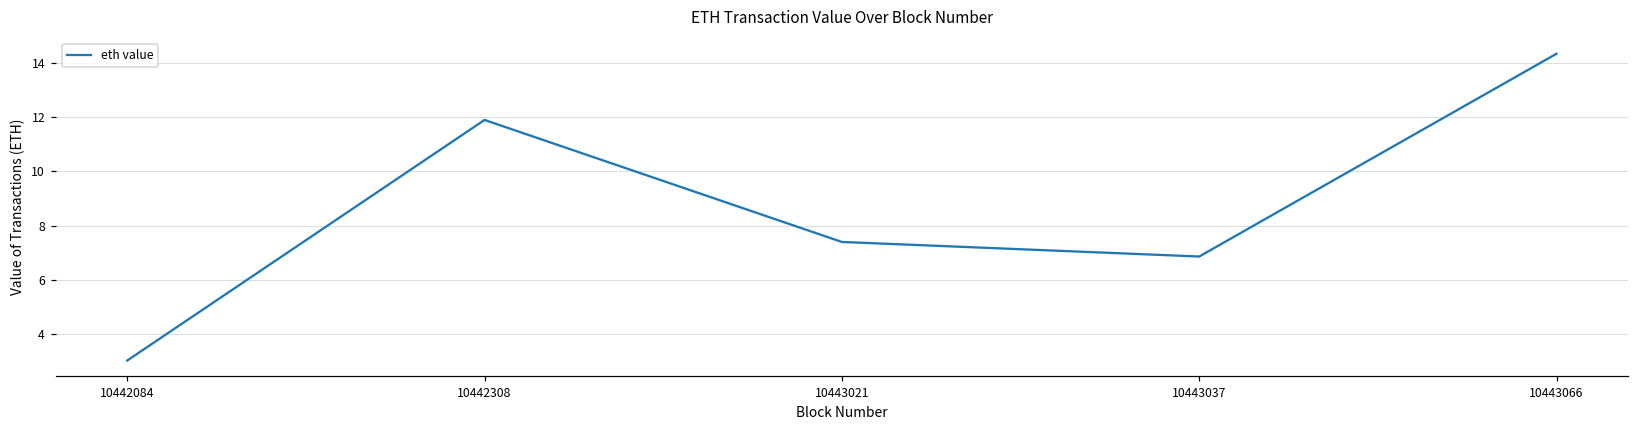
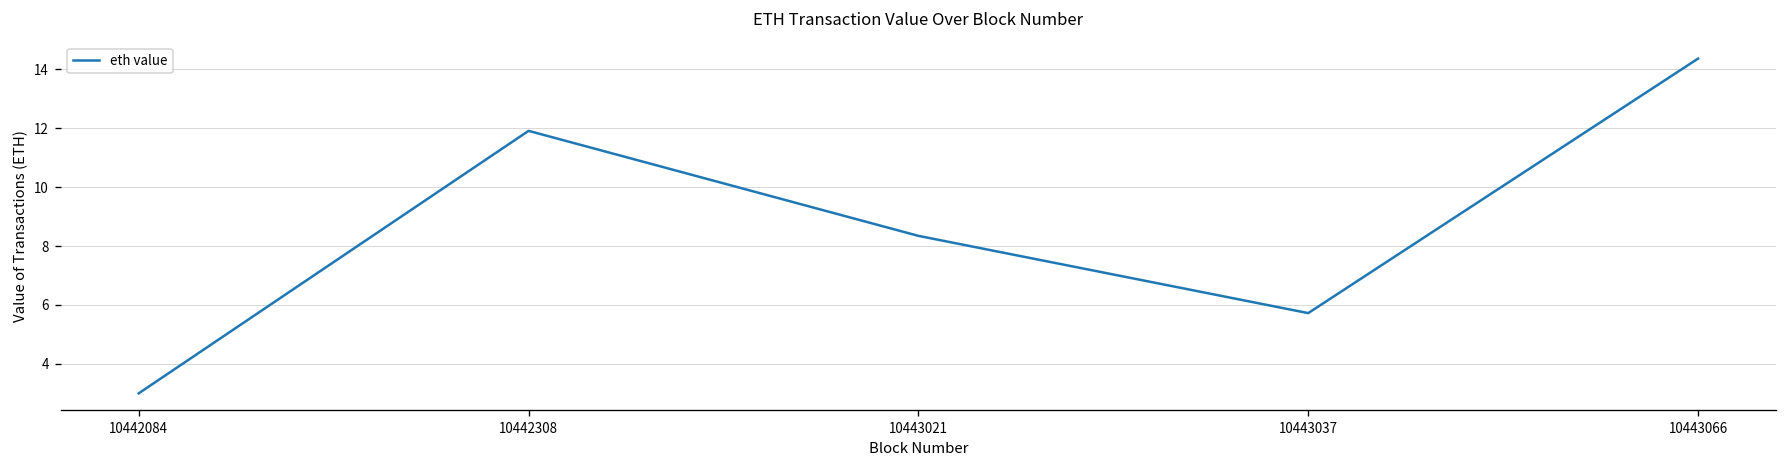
  {
    "10442084": 3.0,
    "10442308": 11.9,
-   "10443021": 7.4,
-   "10443037": 6.9,
+   "10443021": 8.3,
+   "10443037": 5.7,
    "10443066": 14.4
  }
